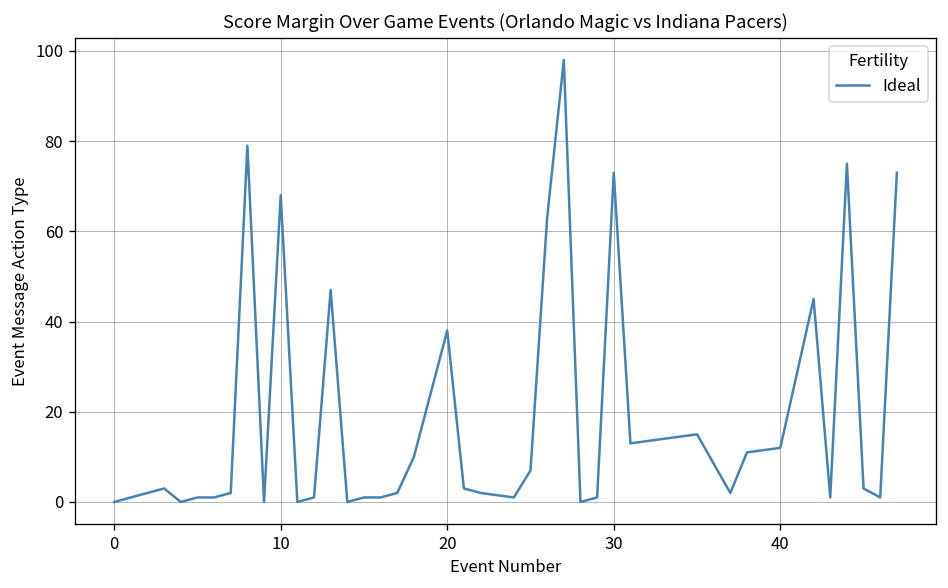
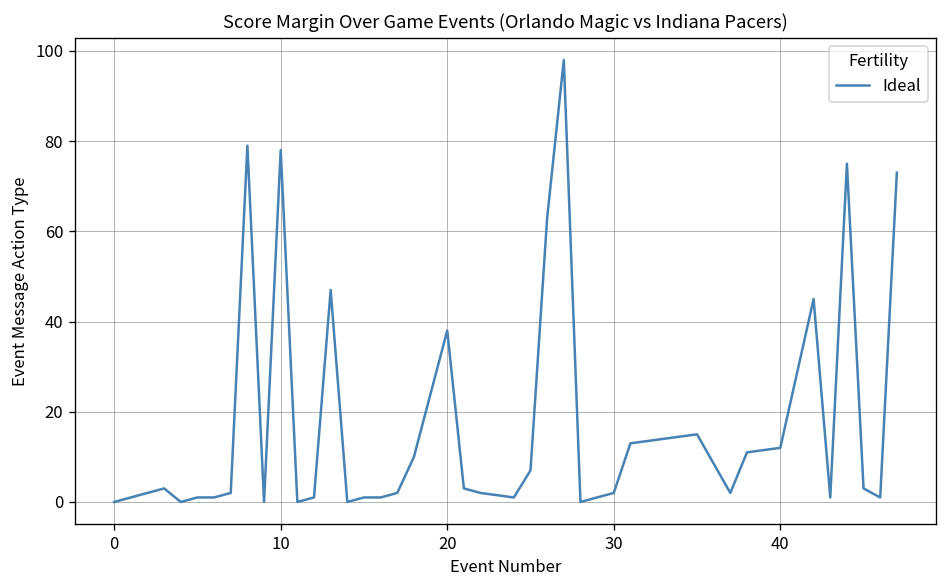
  {
    "0": 0,
-   "10": 68,
+   "10": 78,
    "20": 38,
-   "30": 73,
+   "30": 2,
    "40": 12
  }
